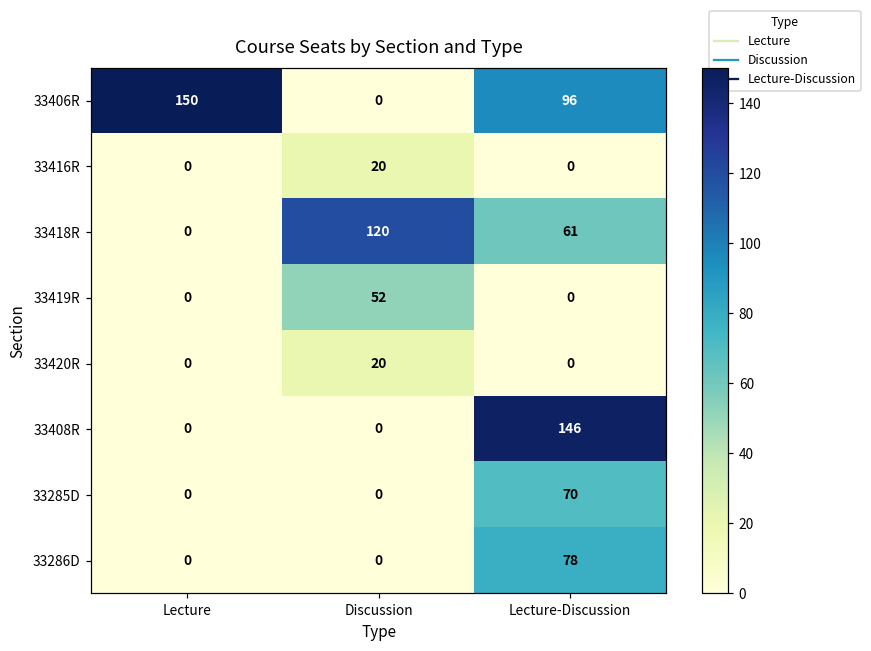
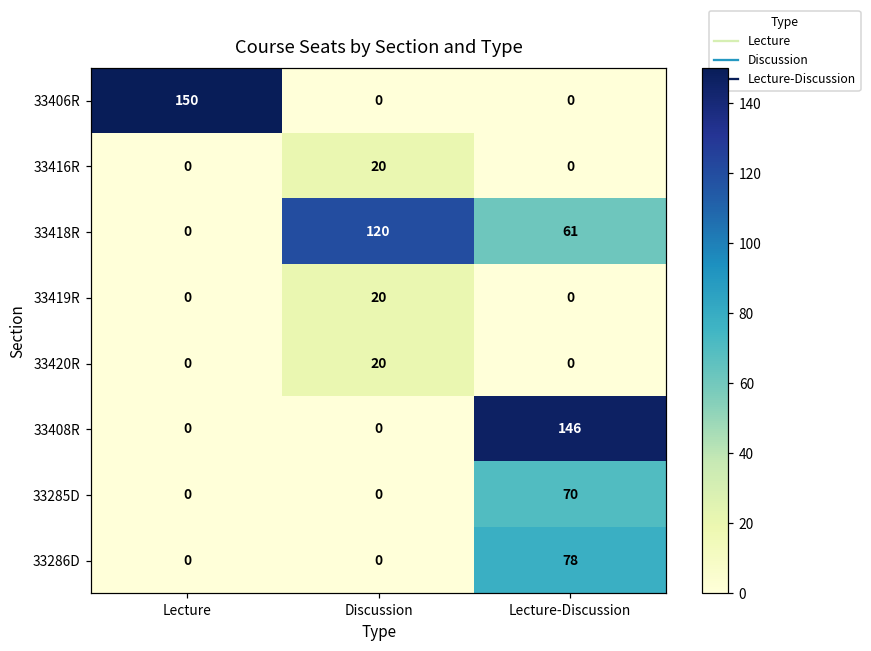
  {
    "33406R": {
      "Lecture": 150,
      "Discussion": 0,
-     "Lecture-Discussion": 96
+     "Lecture-Discussion": 0
    },
    "33416R": {
      "Lecture": 0,
      "Discussion": 20,
      "Lecture-Discussion": 0
    },
    "33418R": {
      "Lecture": 0,
      "Discussion": 120,
      "Lecture-Discussion": 61
    },
    "33419R": {
      "Lecture": 0,
-     "Discussion": 52,
+     "Discussion": 20,
      "Lecture-Discussion": 0
    },
    "33420R": {
      "Lecture": 0,
      "Discussion": 20,
      "Lecture-Discussion": 0
    },
    "33408R": {
      "Lecture": 0,
      "Discussion": 0,
      "Lecture-Discussion": 146
    },
    "33285D": {
      "Lecture": 0,
      "Discussion": 0,
      "Lecture-Discussion": 70
    },
    "33286D": {
      "Lecture": 0,
      "Discussion": 0,
      "Lecture-Discussion": 78
    }
  }
